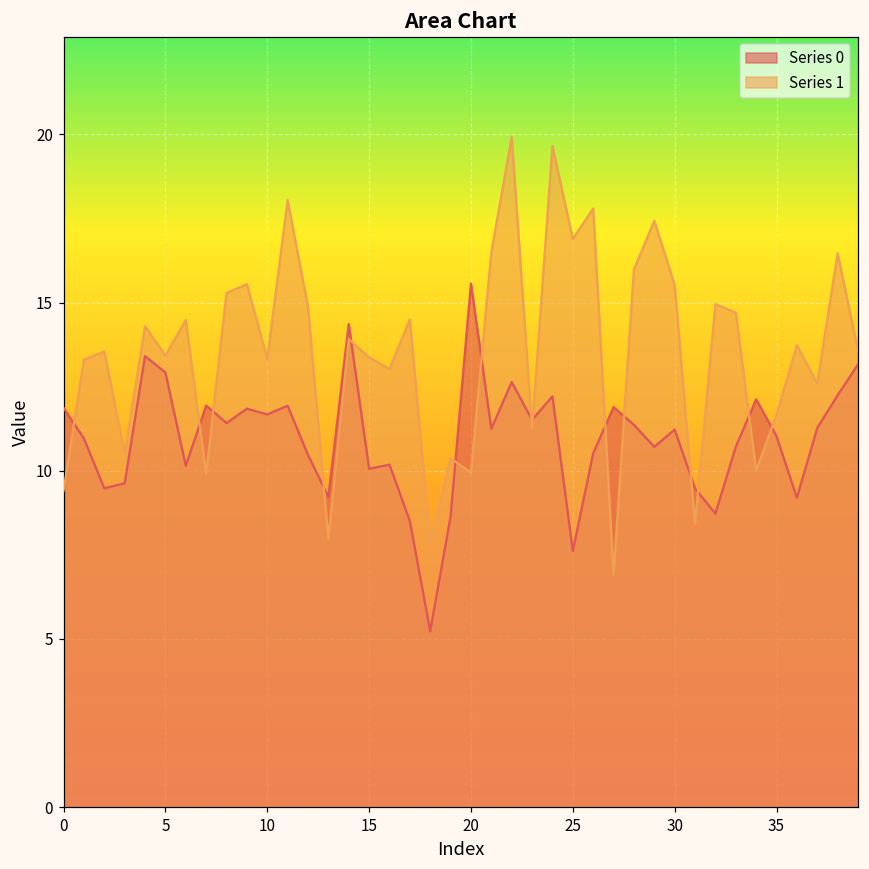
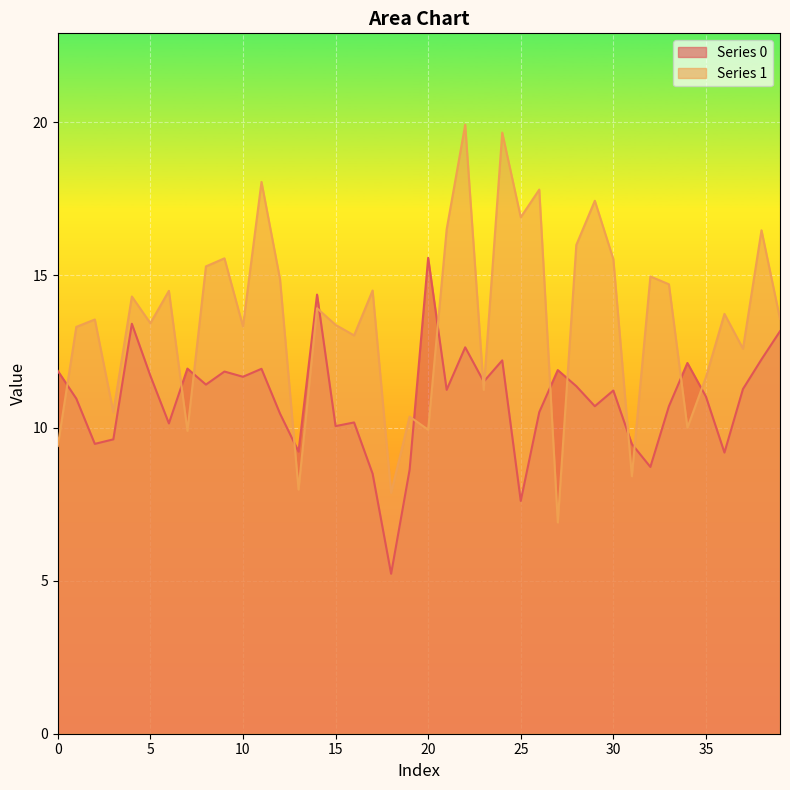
  {
    "Series 0": {
      "0": 11.9,
-     "5": 12.9,
+     "5": 11.7,
      "10": 11.7,
      "15": 10.1,
      "20": 15.6,
      "25": 7.6,
      "30": 11.2,
      "35": 11.0
    },
    "Series 1": {
      "0": 9.4,
      "5": 13.4,
      "10": 13.3,
      "15": 13.4,
      "20": 9.9,
      "25": 16.9,
      "30": 15.5,
      "35": 11.7
    }
  }
